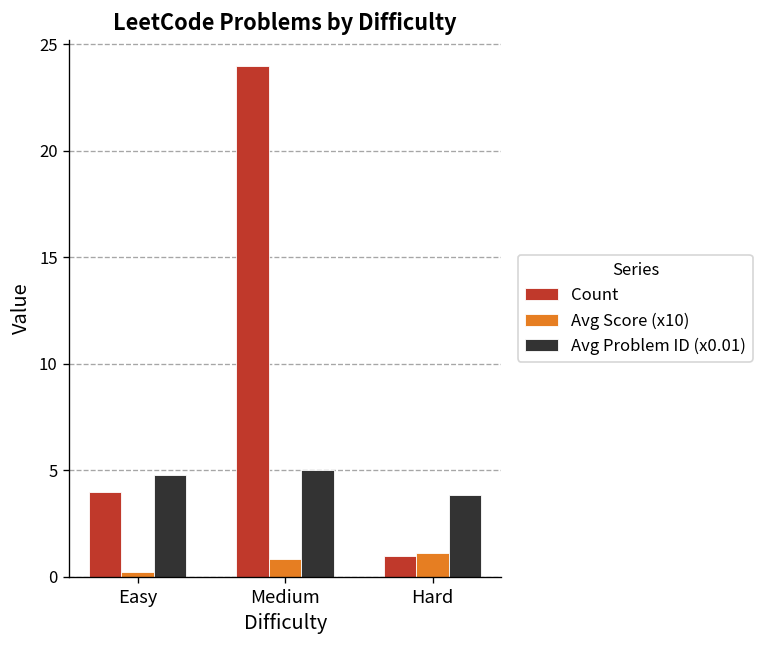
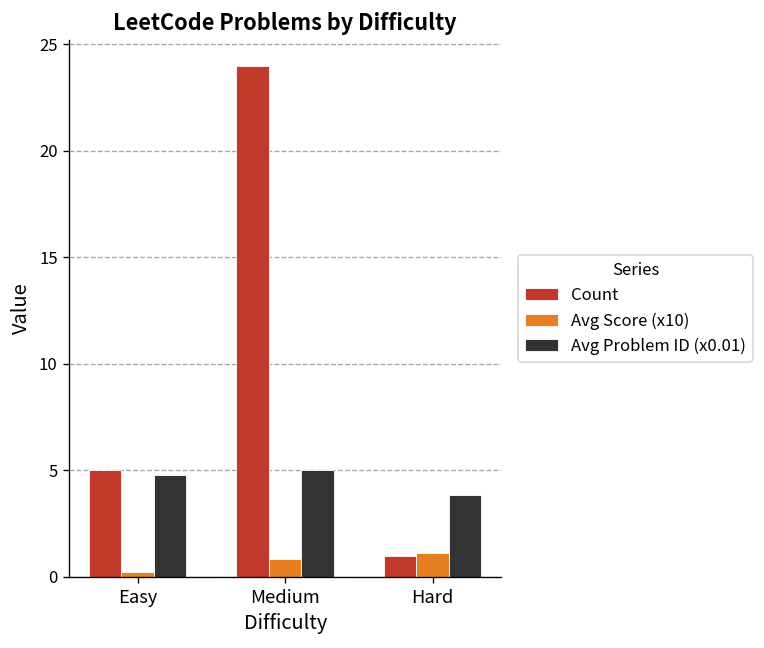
  {
    "Count": {
-     "Easy": 4,
+     "Easy": 5,
      "Medium": 24,
      "Hard": 1
    },
    "Avg Score (x10)": {
      "Easy": 0.2,
      "Medium": 0.8,
      "Hard": 1
    },
    "Avg Problem ID (x0.01)": {
      "Easy": 4.8,
      "Medium": 5,
      "Hard": 3.8
    }
  }
